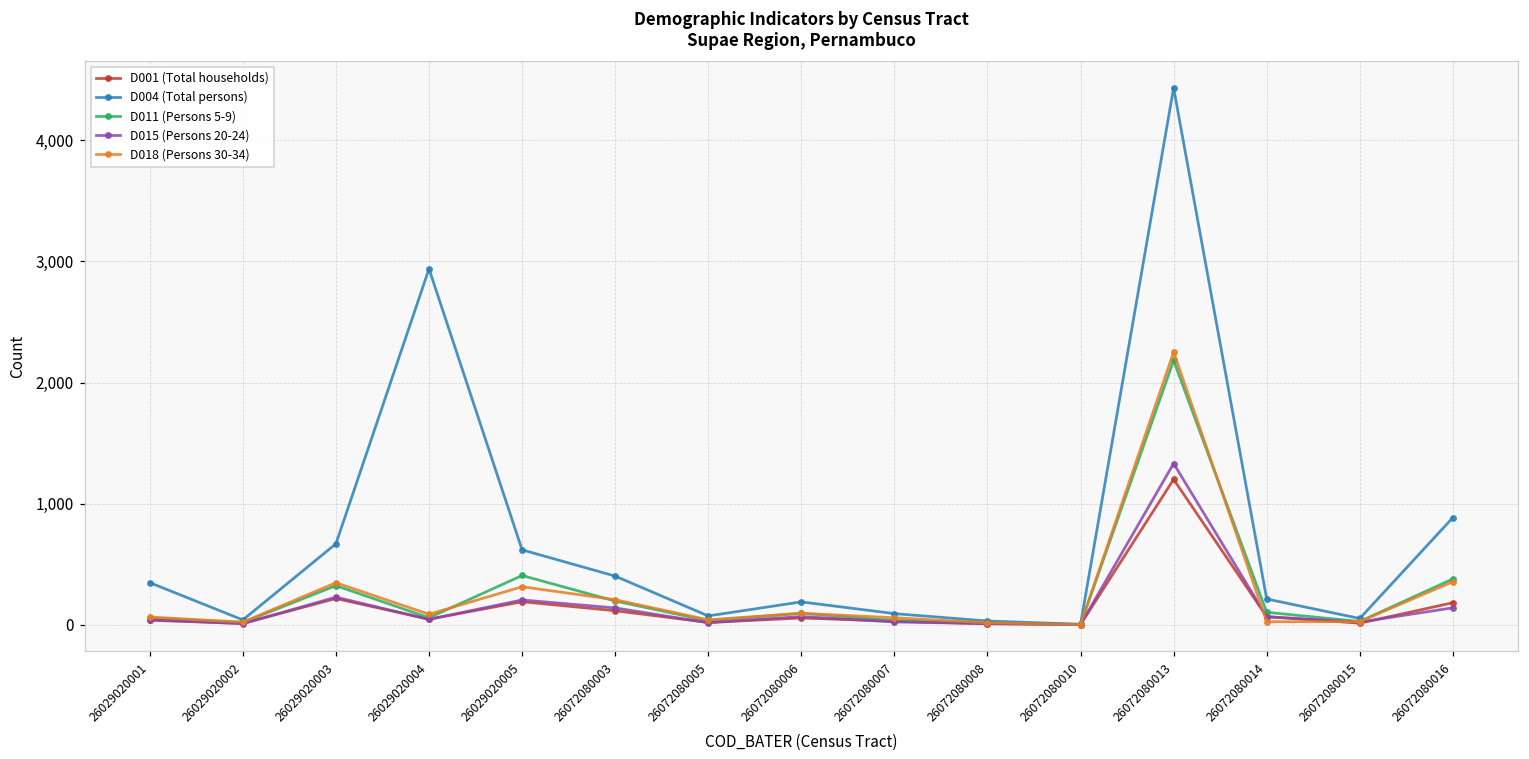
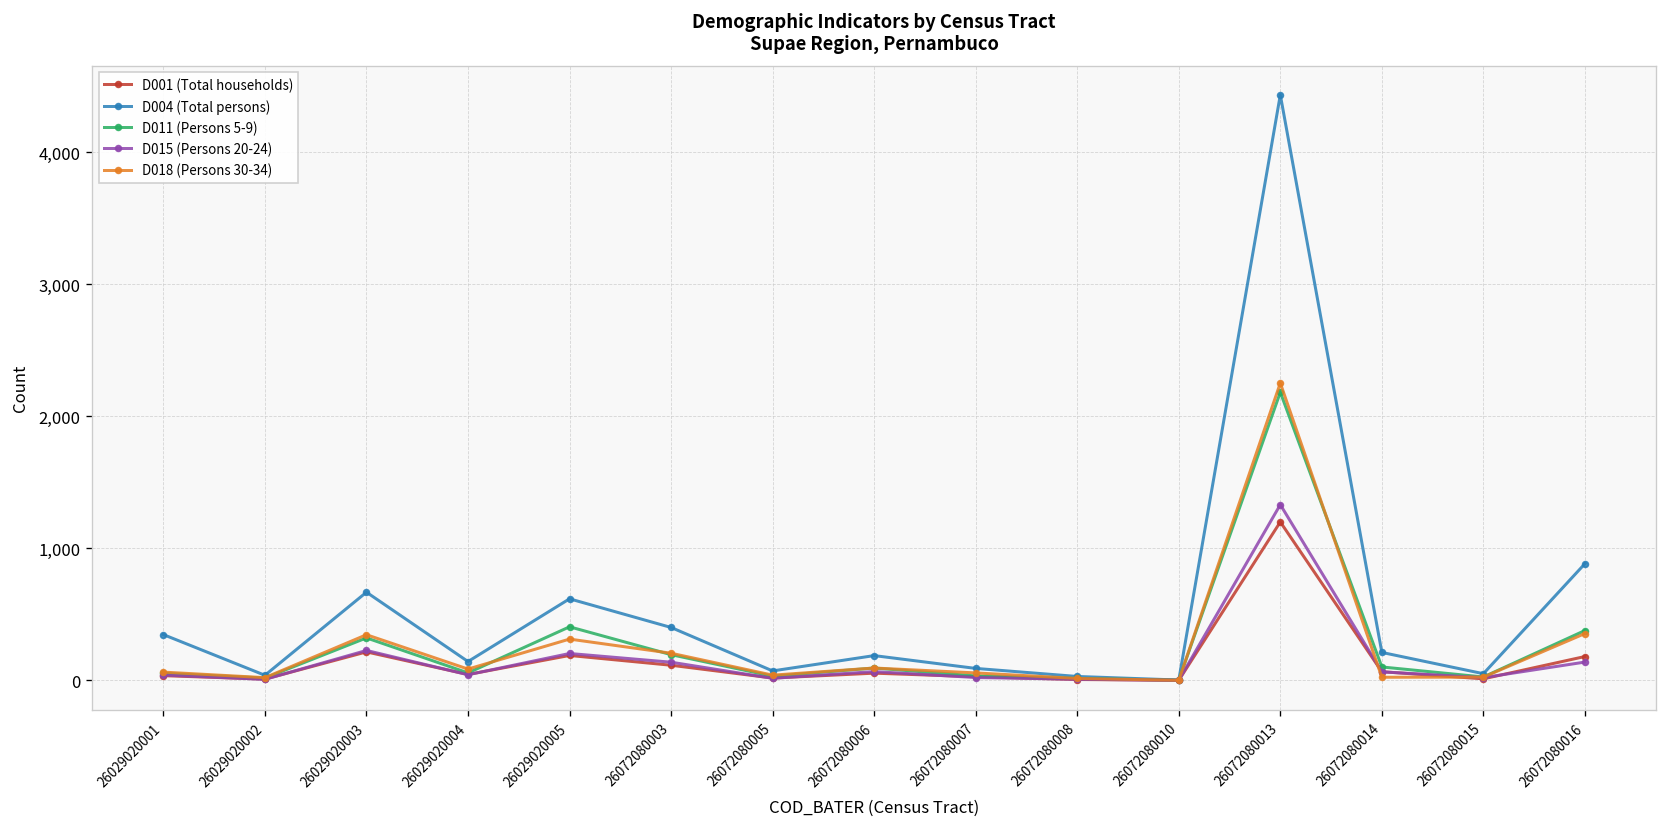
  {
    "D001 (Total households)": {
      "26072080013": "1,200",
      "26072080016": "180"
    },
    "D004 (Total persons)": {
      "26029020001": "350",
      "26029020003": "670",
-     "26029020004": "2,940",
+     "26029020004": "140",
      "26029020005": "620",
      "26072080003": "400",
      "26072080005": "70",
      "26072080006": "190",
      "26072080007": "90",
      "26072080013": "4,430",
      "26072080014": "210",
      "26072080015": "50",
      "26072080016": "880"
    },
    "D011 (Persons 5-9)": {
      "26029020003": "320",
      "26029020005": "410",
      "26072080013": "2,180",
      "26072080014": "100"
    },
    "D015 (Persons 20-24)": {
      "26072080013": "1,330",
      "26072080016": "140"
    },
    "D018 (Persons 30-34)": {
      "26029020003": "350",
      "26029020004": "90",
      "26029020005": "310",
      "26072080013": "2,250",
      "26072080014": "20"
    }
  }
